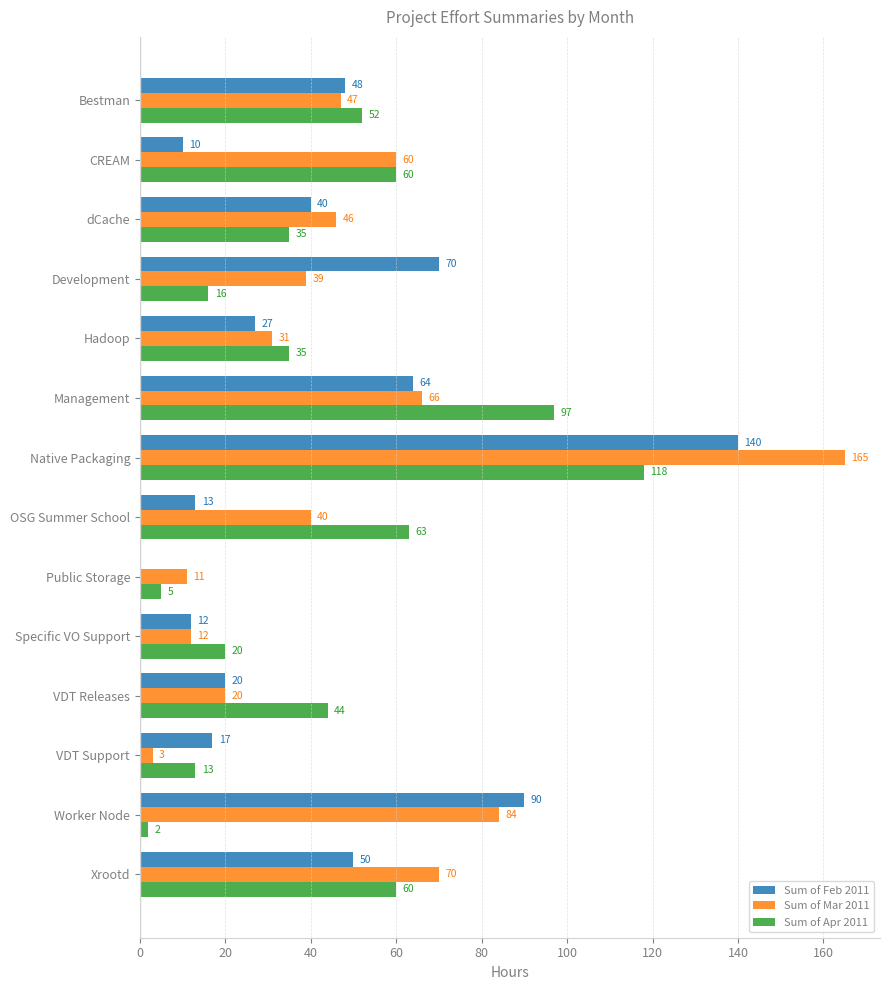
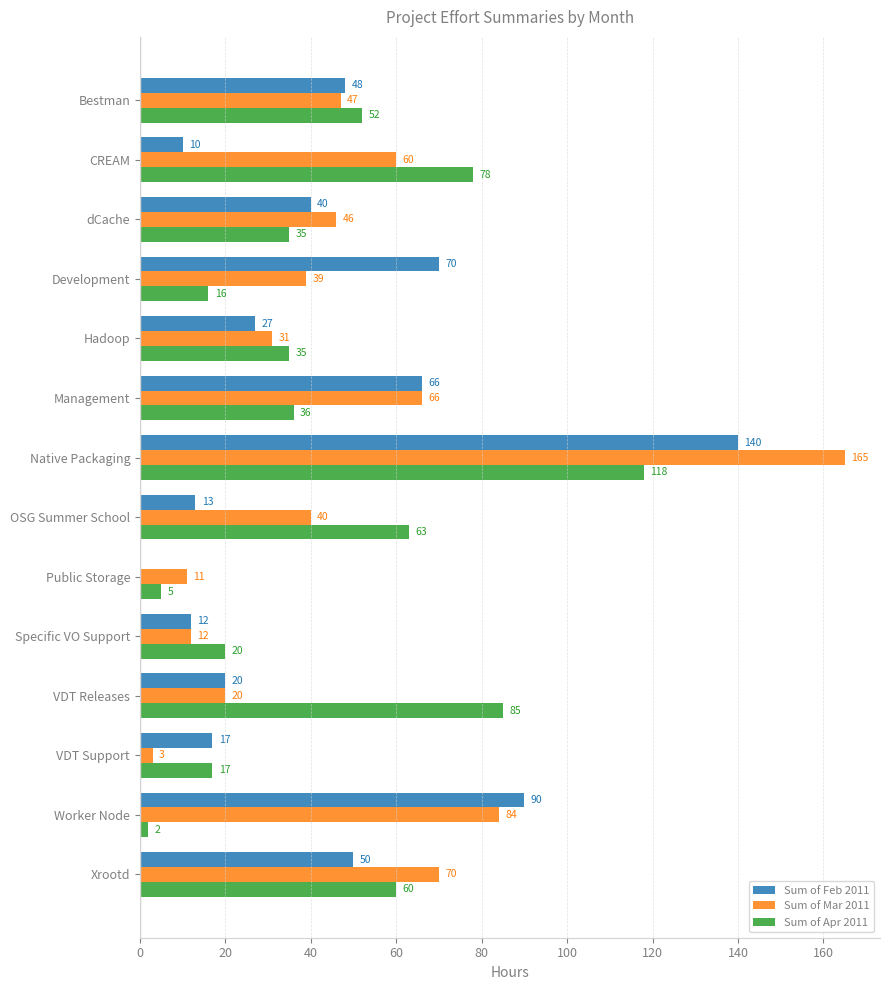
  {
    "Sum of Feb 2011": {
      "Bestman": 48,
      "CREAM": 10,
      "dCache": 40,
      "Development": 70,
      "Hadoop": 27,
-     "Management": 64,
+     "Management": 66,
      "Native Packaging": 140,
      "OSG Summer School": 13,
      "Specific VO Support": 12,
      "VDT Releases": 20,
      "VDT Support": 17,
      "Worker Node": 90,
      "Xrootd": 50
    },
    "Sum of Mar 2011": {
      "Bestman": 47,
      "CREAM": 60,
      "dCache": 46,
      "Development": 39,
      "Hadoop": 31,
      "Management": 66,
      "Native Packaging": 165,
      "OSG Summer School": 40,
      "Public Storage": 11,
      "Specific VO Support": 12,
      "VDT Releases": 20,
      "VDT Support": 3,
      "Worker Node": 84,
      "Xrootd": 70
    },
    "Sum of Apr 2011": {
      "Bestman": 52,
-     "CREAM": 60,
+     "CREAM": 78,
      "dCache": 35,
      "Development": 16,
      "Hadoop": 35,
-     "Management": 97,
+     "Management": 36,
      "Native Packaging": 118,
      "OSG Summer School": 63,
      "Public Storage": 5,
      "Specific VO Support": 20,
-     "VDT Releases": 44,
-     "VDT Support": 13,
+     "VDT Releases": 85,
+     "VDT Support": 17,
      "Worker Node": 2,
      "Xrootd": 60
    }
  }
